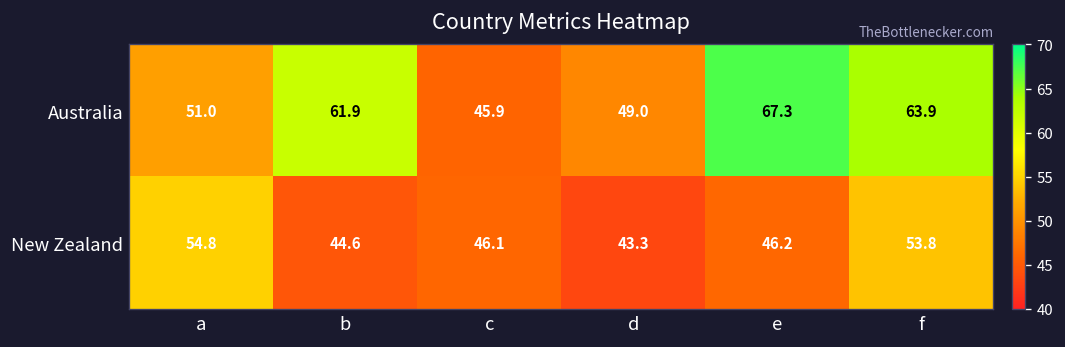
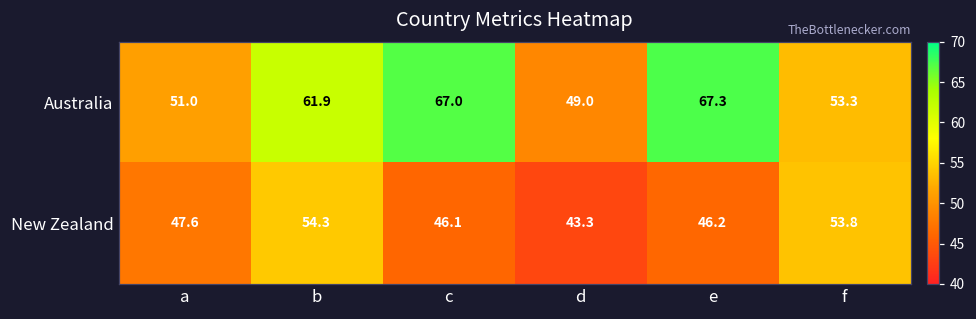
  {
    "Australia": {
      "a": 51.0,
      "b": 61.9,
-     "c": 45.9,
+     "c": 67.0,
      "d": 49.0,
      "e": 67.3,
-     "f": 63.9
+     "f": 53.3
    },
    "New Zealand": {
-     "a": 54.8,
-     "b": 44.6,
+     "a": 47.6,
+     "b": 54.3,
      "c": 46.1,
      "d": 43.3,
      "e": 46.2,
      "f": 53.8
    }
  }
